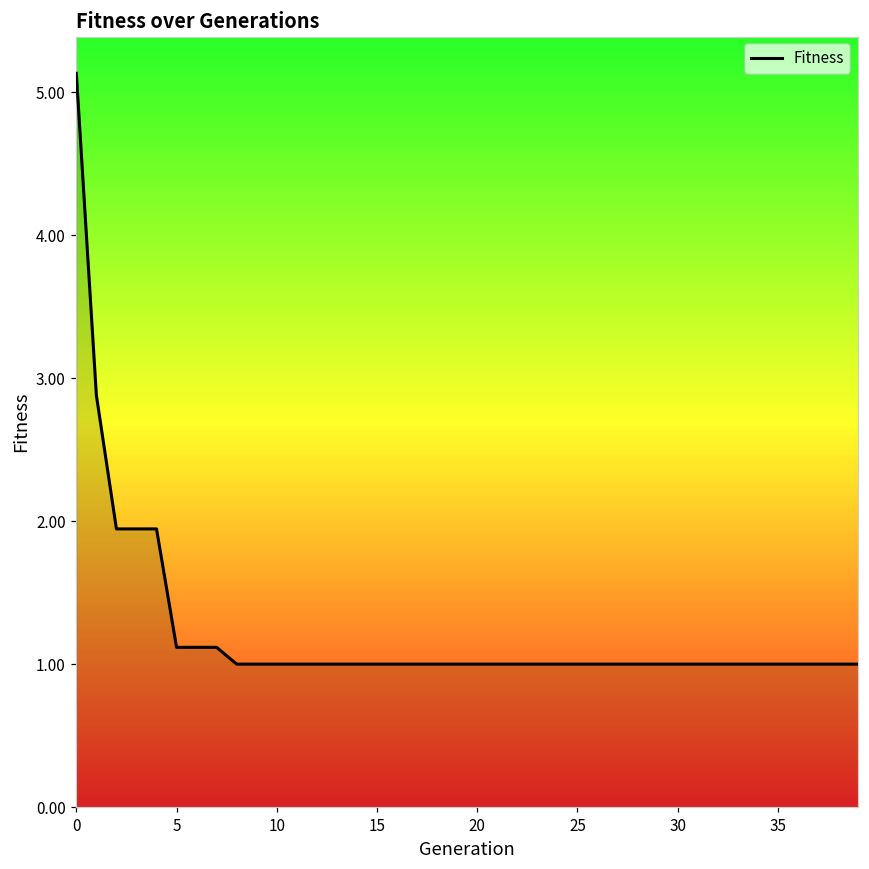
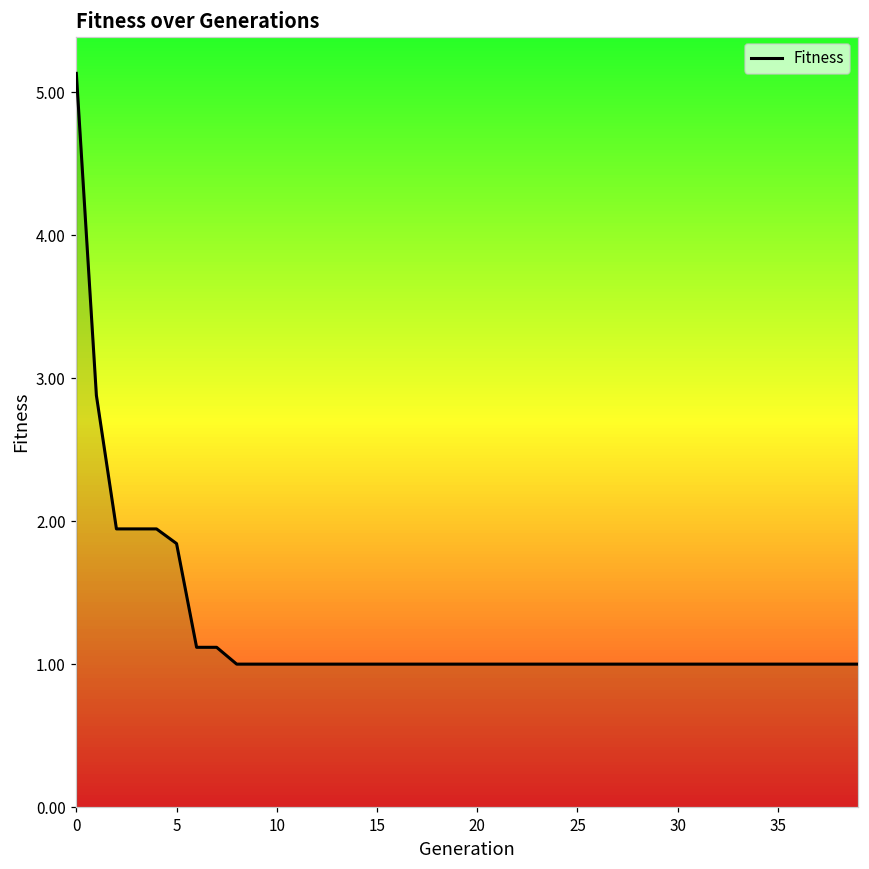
  {
    "0": 5.13,
-   "5": 1.12,
+   "5": 1.84,
    "10": 1.00,
    "15": 1.00,
    "20": 1.00,
    "25": 1.00,
    "30": 1.00,
    "35": 1.00
  }
